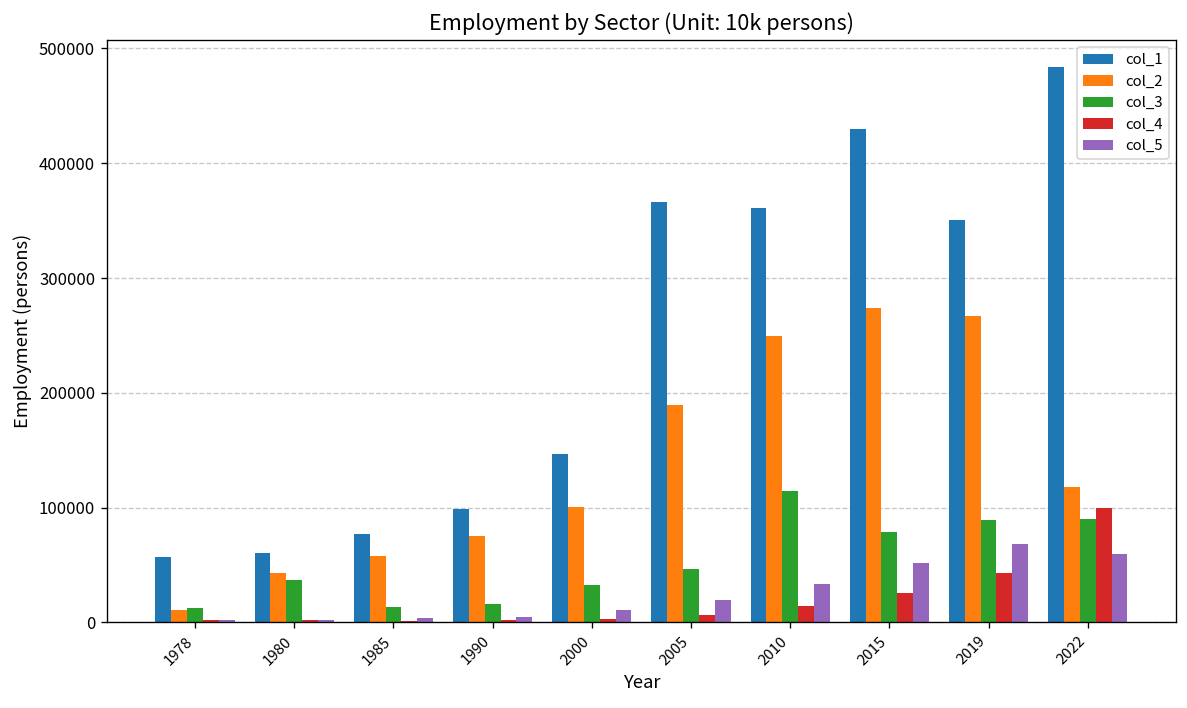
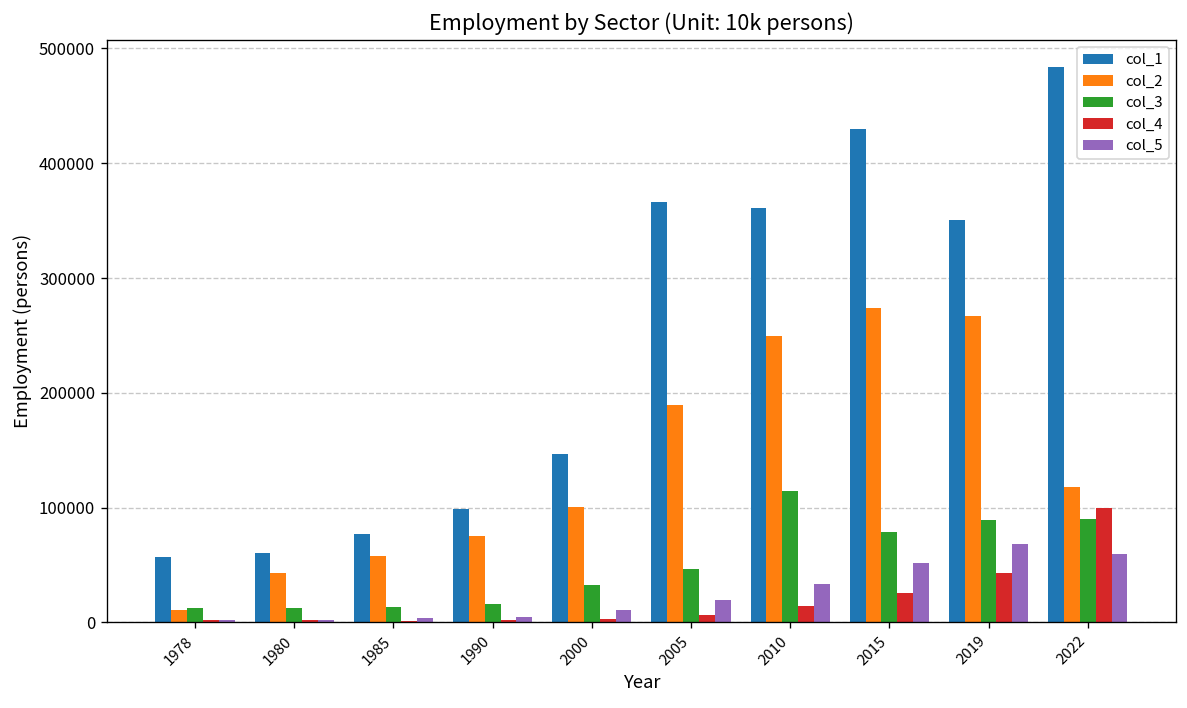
  {
    "col_1": {
      "1978": 60000,
      "1980": 60000,
      "1985": 80000,
      "1990": 100000,
      "2000": 150000,
      "2005": 370000,
      "2010": 360000,
      "2015": 430000,
      "2019": 350000,
      "2022": 480000
    },
    "col_2": {
      "1978": 10000,
      "1980": 40000,
      "1985": 60000,
      "1990": 80000,
      "2000": 100000,
      "2005": 190000,
      "2010": 250000,
      "2015": 270000,
      "2019": 270000,
      "2022": 120000
    },
    "col_3": {
      "1978": 10000,
-     "1980": 40000,
+     "1980": 10000,
      "1985": 10000,
      "1990": 20000,
      "2000": 30000,
      "2005": 50000,
      "2010": 110000,
      "2015": 80000,
      "2019": 90000,
      "2022": 90000
    },
    "col_4": {
      "2000": 0,
      "2005": 10000,
      "2010": 10000,
      "2015": 30000,
      "2019": 40000,
      "2022": 100000
    },
    "col_5": {
      "1985": 0,
      "1990": 10000,
      "2000": 10000,
      "2005": 20000,
      "2010": 30000,
      "2015": 50000,
      "2019": 70000,
      "2022": 60000
    }
  }
